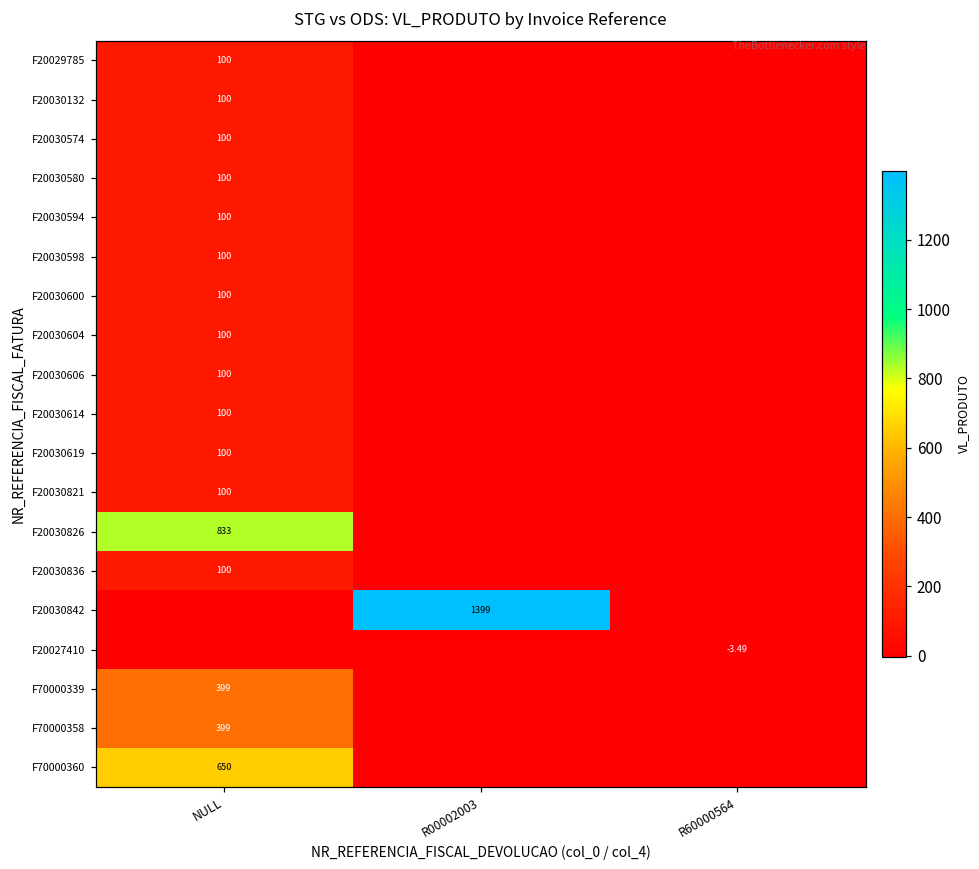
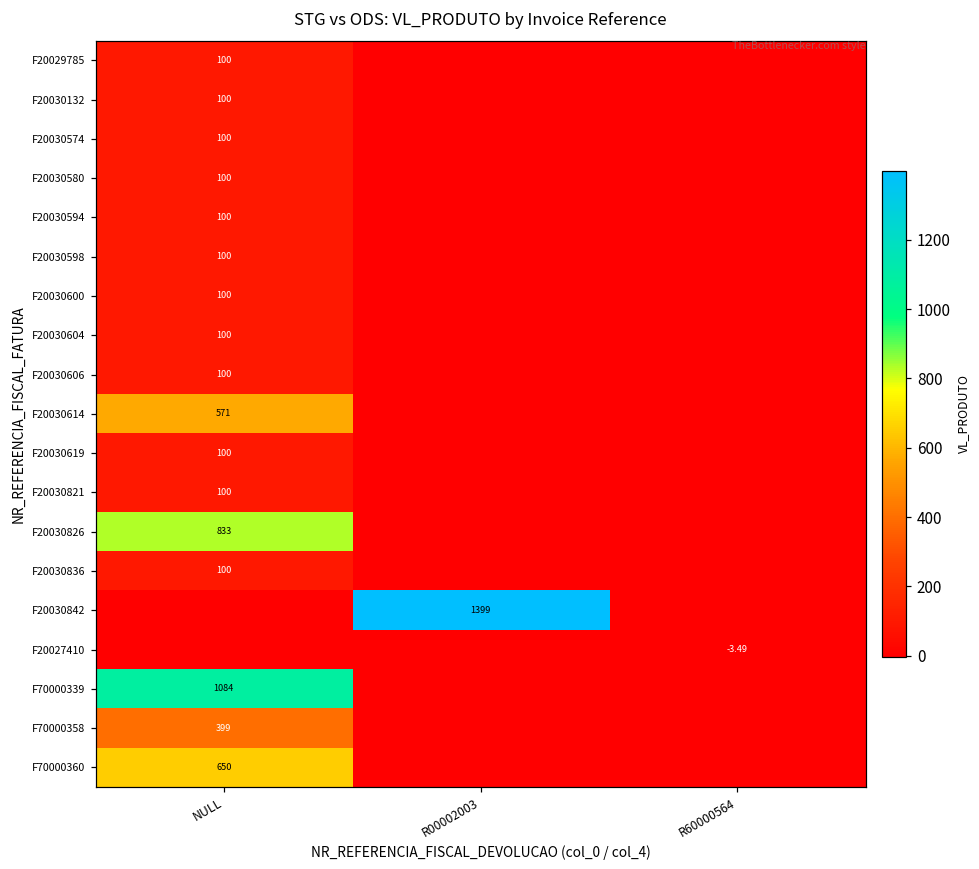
  {
    "F20029785": {
      "NULL": 100
    },
    "F20030132": {
      "NULL": 100
    },
    "F20030574": {
      "NULL": 100
    },
    "F20030580": {
      "NULL": 100
    },
    "F20030594": {
      "NULL": 100
    },
    "F20030598": {
      "NULL": 100
    },
    "F20030600": {
      "NULL": 100
    },
    "F20030604": {
      "NULL": 100
    },
    "F20030606": {
      "NULL": 100
    },
    "F20030614": {
-     "NULL": 100
+     "NULL": 571
    },
    "F20030619": {
      "NULL": 100
    },
    "F20030821": {
      "NULL": 100
    },
    "F20030826": {
      "NULL": 833
    },
    "F20030836": {
      "NULL": 100
    },
    "F20030842": {
      "R00002003": 1399
    },
    "F20027410": {
      "R60000564": -3.49
    },
    "F70000339": {
-     "NULL": 399
+     "NULL": 1084
    },
    "F70000358": {
      "NULL": 399
    },
    "F70000360": {
      "NULL": 650
    }
  }
